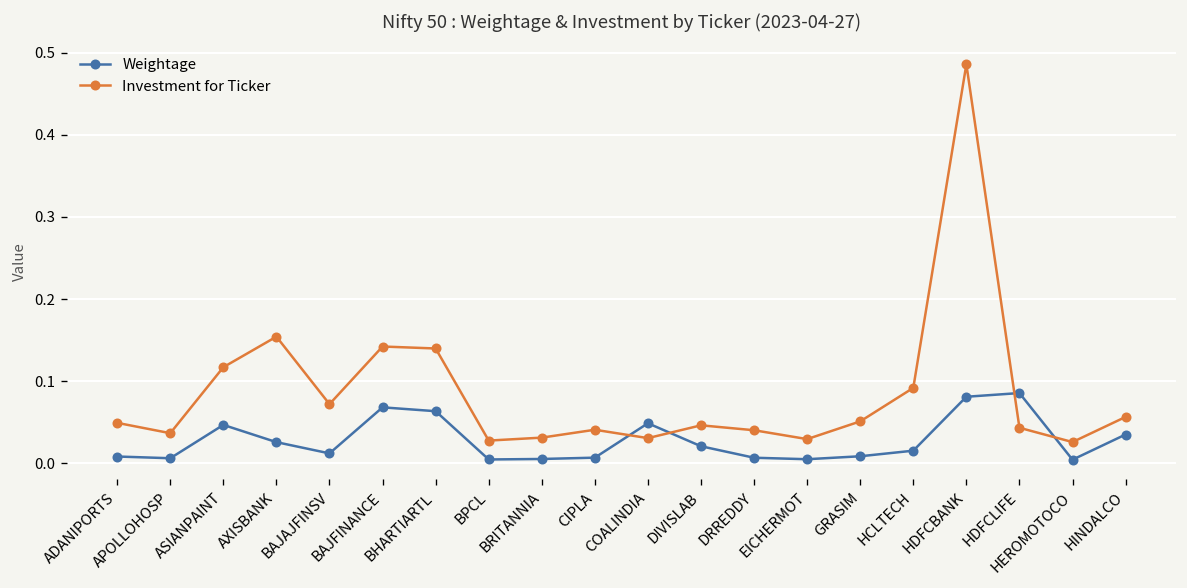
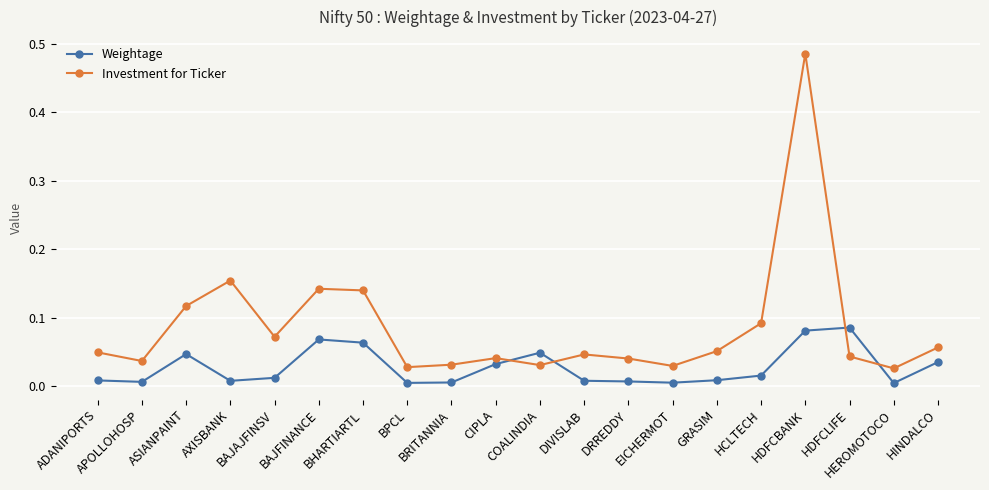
  {
    "Weightage": {
      "ADANIPORTS": 0.01,
      "APOLLOHOSP": 0.01,
      "ASIANPAINT": 0.05,
-     "AXISBANK": 0.03,
+     "AXISBANK": 0.01,
      "BAJAJFINSV": 0.01,
      "BAJFINANCE": 0.07,
      "BHARTIARTL": 0.06,
      "BPCL": 0.00,
      "BRITANNIA": 0.01,
-     "CIPLA": 0.01,
+     "CIPLA": 0.03,
      "COALINDIA": 0.05,
-     "DIVISLAB": 0.02,
+     "DIVISLAB": 0.01,
      "DRREDDY": 0.01,
      "EICHERMOT": 0.00,
      "GRASIM": 0.01,
      "HCLTECH": 0.02,
      "HDFCBANK": 0.08,
      "HDFCLIFE": 0.09,
      "HEROMOTOCO": 0.00,
      "HINDALCO": 0.04
    },
    "Investment for Ticker": {
      "ADANIPORTS": 0.05,
      "APOLLOHOSP": 0.04,
      "ASIANPAINT": 0.12,
      "AXISBANK": 0.15,
      "BAJAJFINSV": 0.07,
      "BAJFINANCE": 0.14,
      "BHARTIARTL": 0.14,
      "BPCL": 0.03,
      "BRITANNIA": 0.03,
      "CIPLA": 0.04,
      "COALINDIA": 0.03,
      "DIVISLAB": 0.05,
      "DRREDDY": 0.04,
      "EICHERMOT": 0.03,
      "GRASIM": 0.05,
      "HCLTECH": 0.09,
      "HDFCBANK": 0.49,
      "HDFCLIFE": 0.04,
      "HEROMOTOCO": 0.03,
      "HINDALCO": 0.06
    }
  }
